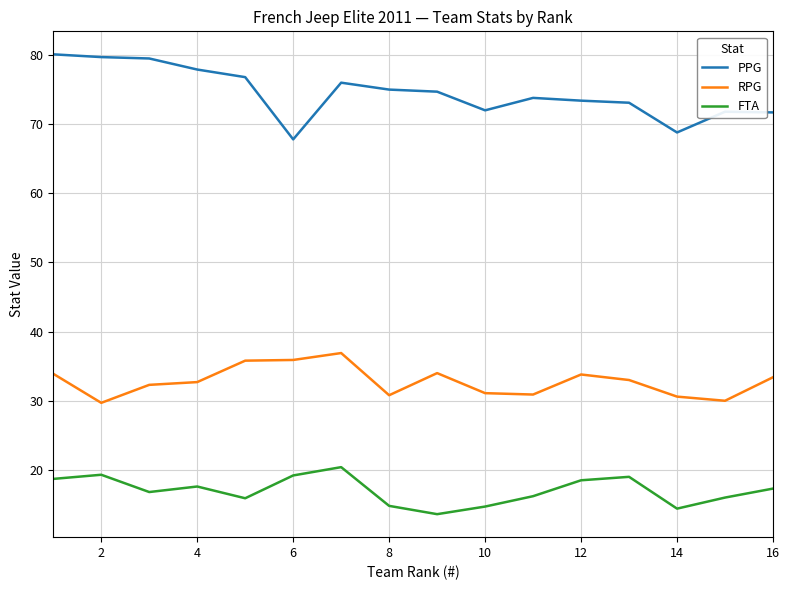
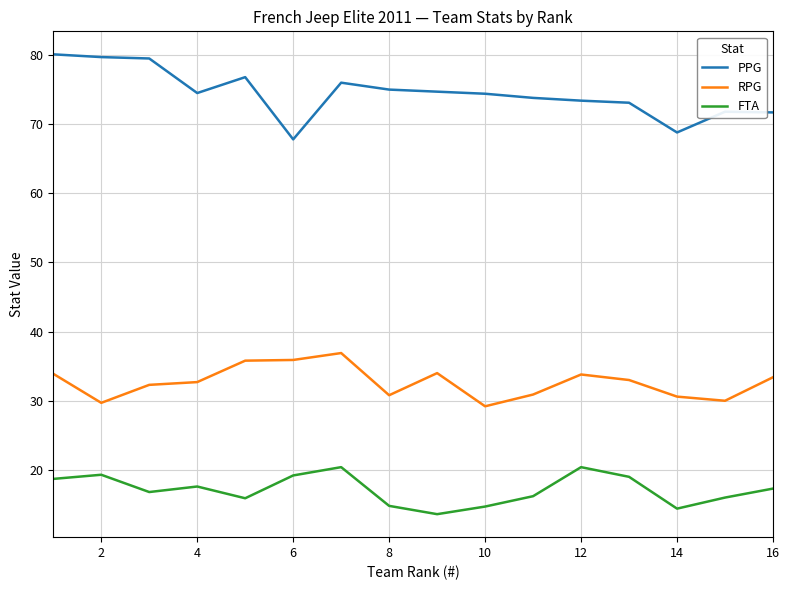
  {
    "PPG": {
      "2": 80,
-     "4": 78,
+     "4": 75,
      "6": 68,
      "8": 75,
-     "10": 72,
+     "10": 74,
      "12": 73,
      "14": 69,
      "16": 72
    },
    "RPG": {
      "2": 30,
      "4": 33,
      "6": 36,
      "8": 31,
-     "10": 31,
+     "10": 29,
      "12": 34,
      "14": 31,
      "16": 33
    },
    "FTA": {
      "2": 19,
      "4": 18,
      "6": 19,
      "8": 15,
      "10": 15,
-     "12": 19,
+     "12": 20,
      "14": 14,
      "16": 17
    }
  }
